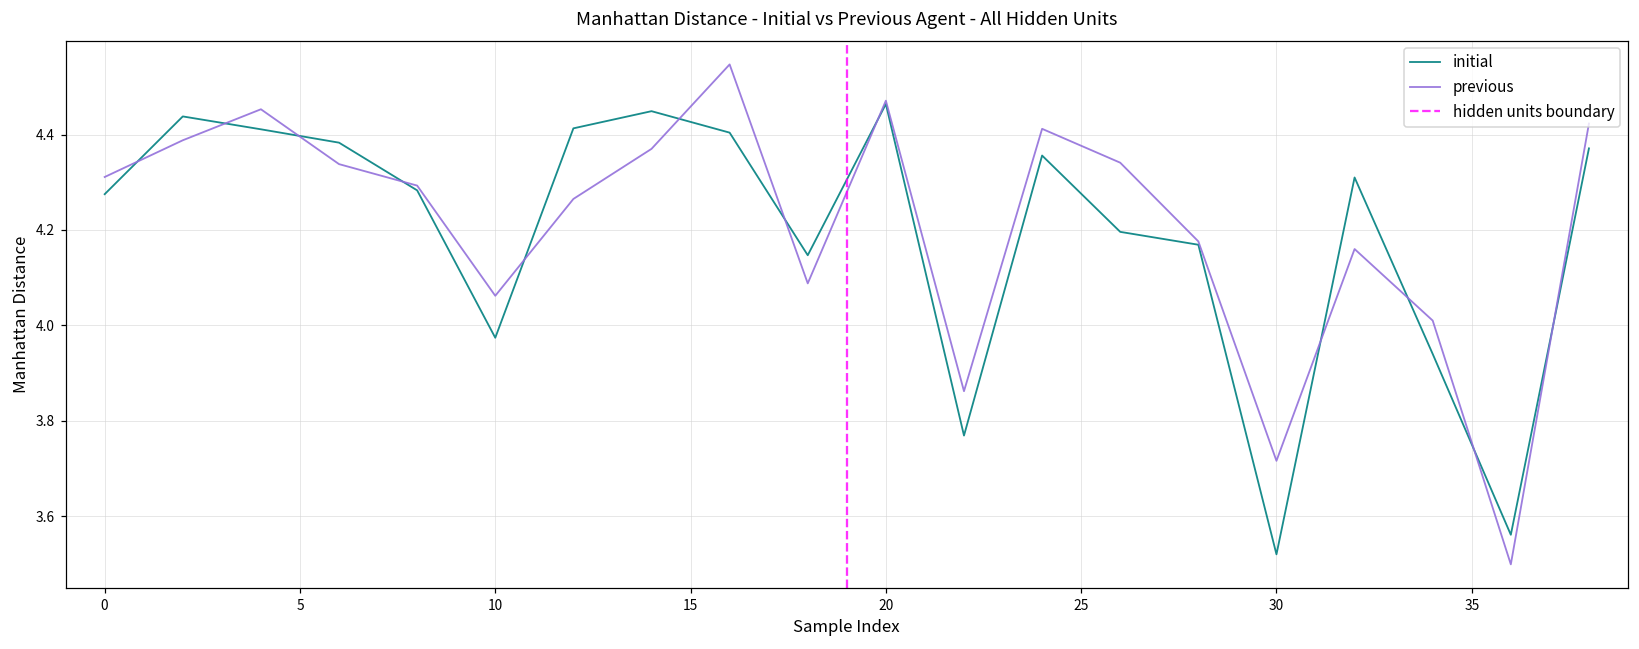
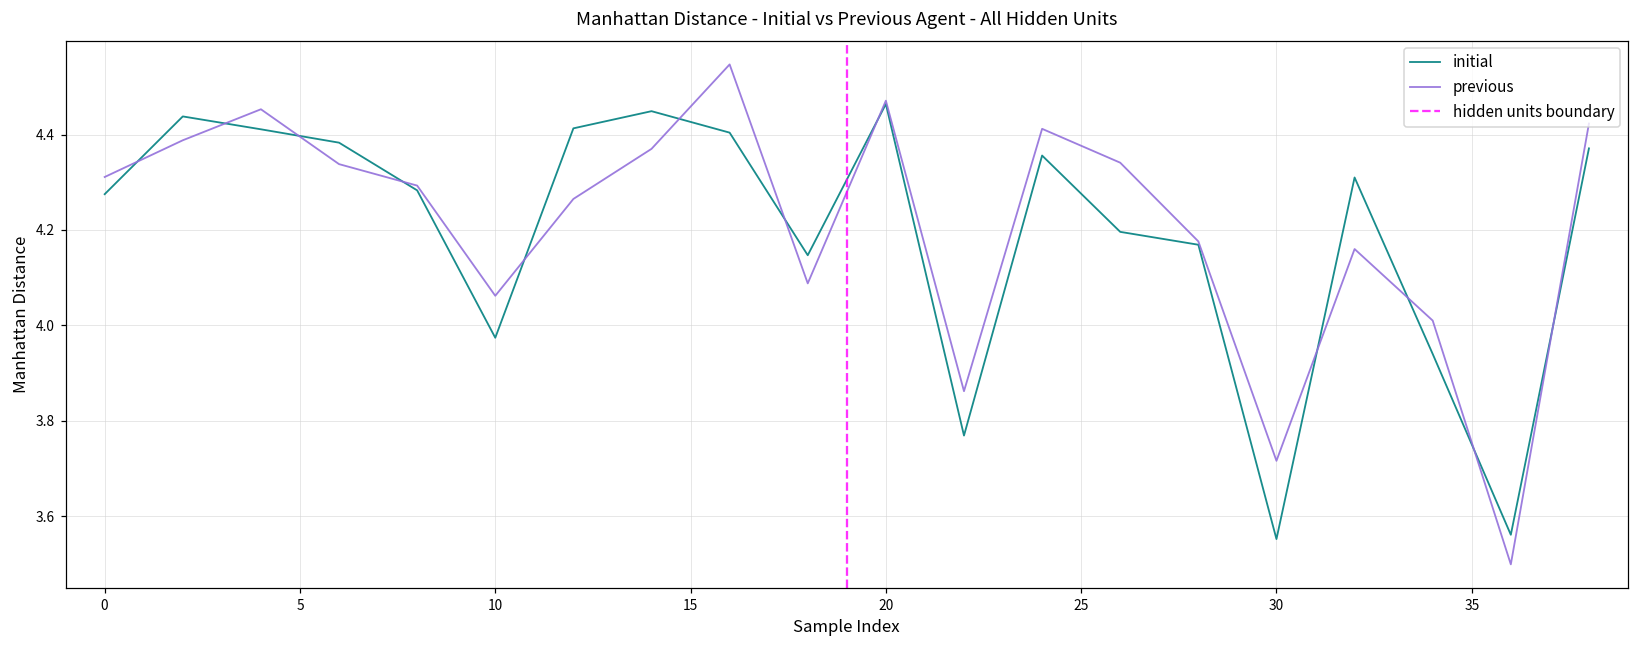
  {
    "initial": {
      "0": 4.28,
      "10": 3.97,
      "20": 4.46,
-     "30": 3.52
+     "30": 3.55
    },
    "previous": {
      "0": 4.31,
      "10": 4.06,
      "20": 4.47,
      "30": 3.72
    }
  }
